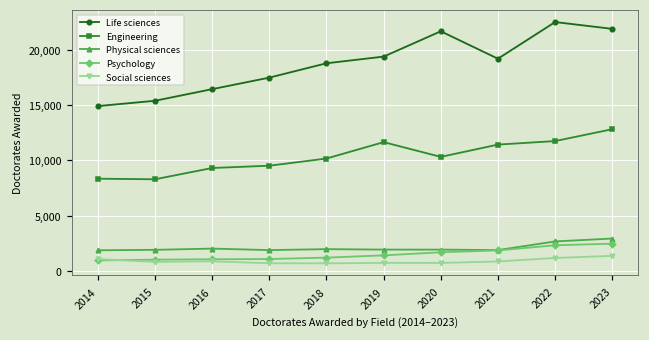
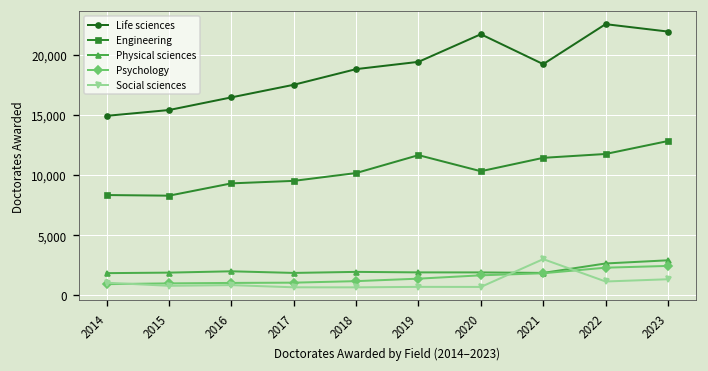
  {
    "Social sciences": {
      "2017": "700",
      "2018": "700",
      "2019": "700",
      "2020": "700",
-     "2021": "800",
+     "2021": "3,000",
      "2022": "1,200",
      "2023": "1,300"
    }
  }
